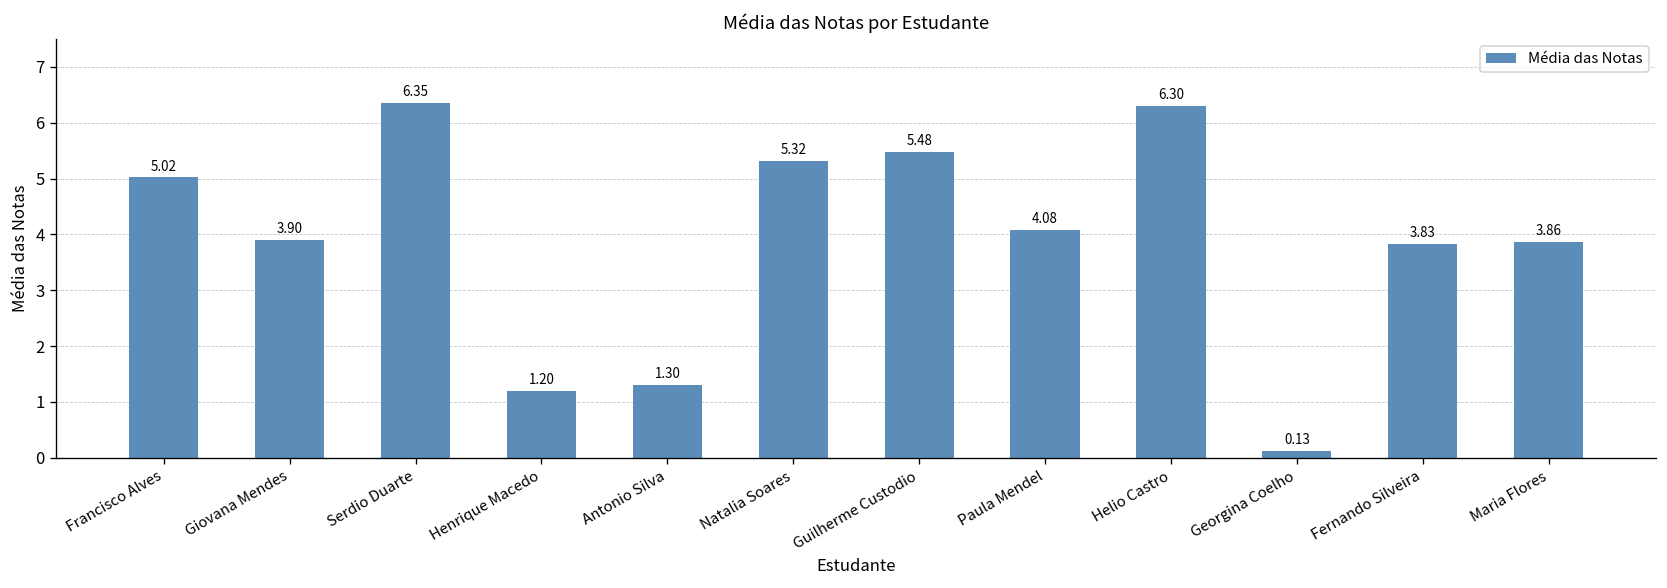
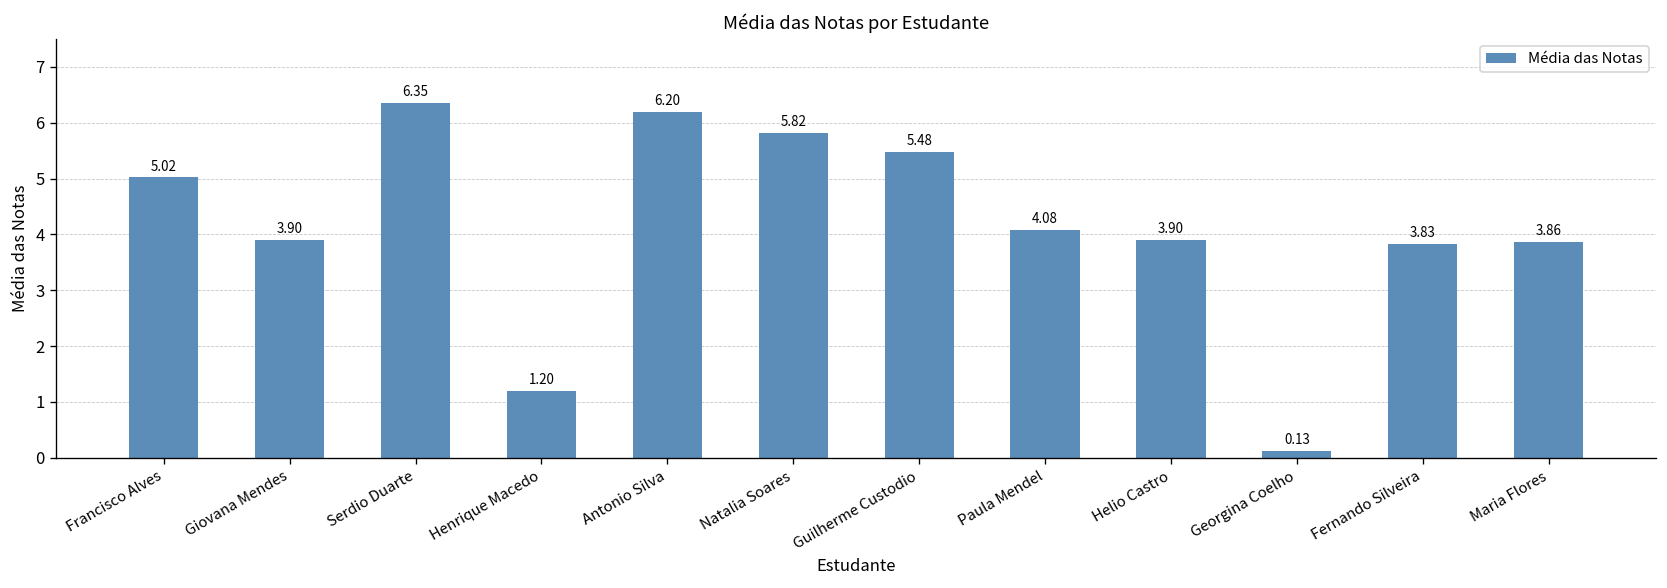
  {
    "Francisco Alves": 5.02,
    "Giovana Mendes": 3.90,
    "Serdio Duarte": 6.35,
    "Henrique Macedo": 1.20,
-   "Antonio Silva": 1.30,
-   "Natalia Soares": 5.32,
+   "Antonio Silva": 6.20,
+   "Natalia Soares": 5.82,
    "Guilherme Custodio": 5.48,
    "Paula Mendel": 4.08,
-   "Helio Castro": 6.30,
+   "Helio Castro": 3.90,
    "Georgina Coelho": 0.13,
    "Fernando Silveira": 3.83,
    "Maria Flores": 3.86
  }
